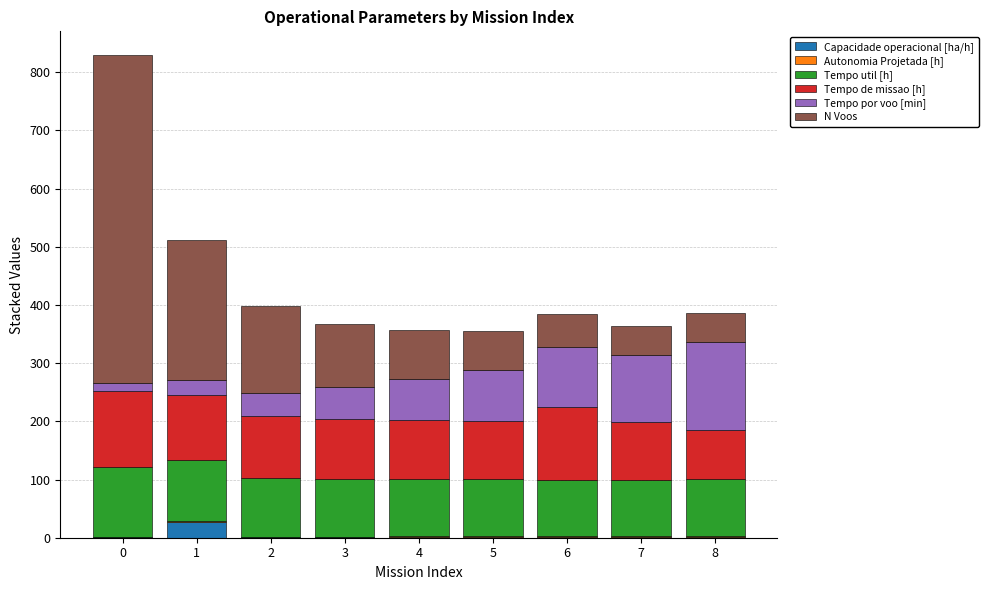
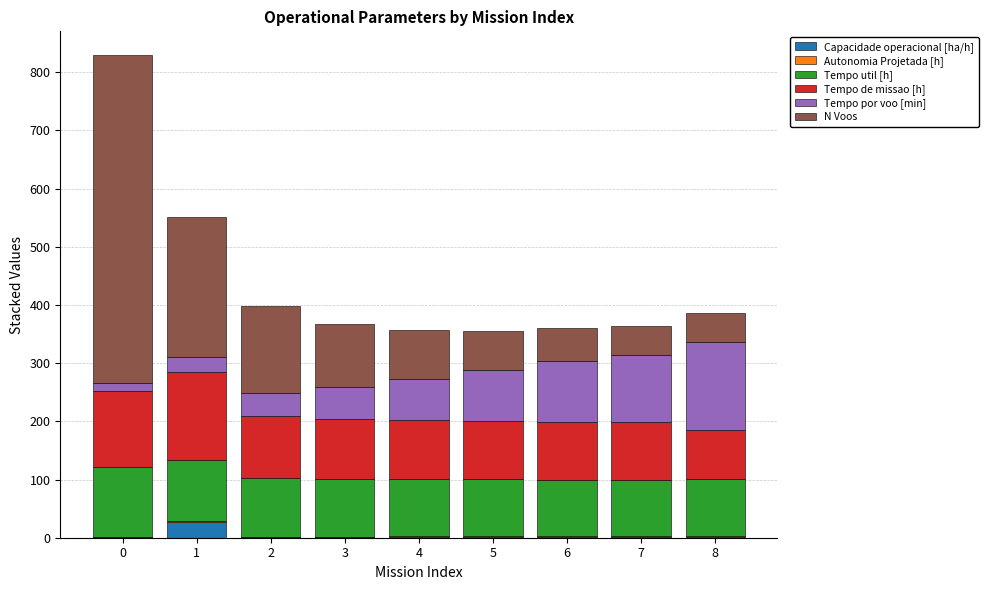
  {
    "Capacidade operacional [ha/h]": {
      "1": 30
    },
    "Tempo util [h]": {
      "0": 120,
      "1": 110,
      "2": 100,
      "3": 100,
      "4": 100,
      "5": 100,
      "6": 100,
      "7": 100,
      "8": 100
    },
    "Tempo de missao [h]": {
      "0": 130,
-     "1": 110,
+     "1": 150,
      "2": 110,
      "3": 100,
      "4": 100,
      "5": 100,
-     "6": 120,
+     "6": 100,
      "7": 100,
      "8": 80
    },
    "Tempo por voo [min]": {
      "0": 10,
      "1": 30,
      "2": 40,
      "3": 60,
      "4": 70,
      "5": 90,
      "6": 100,
      "7": 110,
      "8": 150
    },
    "N Voos": {
      "0": 560,
      "1": 240,
      "2": 150,
      "3": 110,
      "4": 80,
      "5": 70,
      "6": 60,
      "7": 50,
      "8": 50
    }
  }
